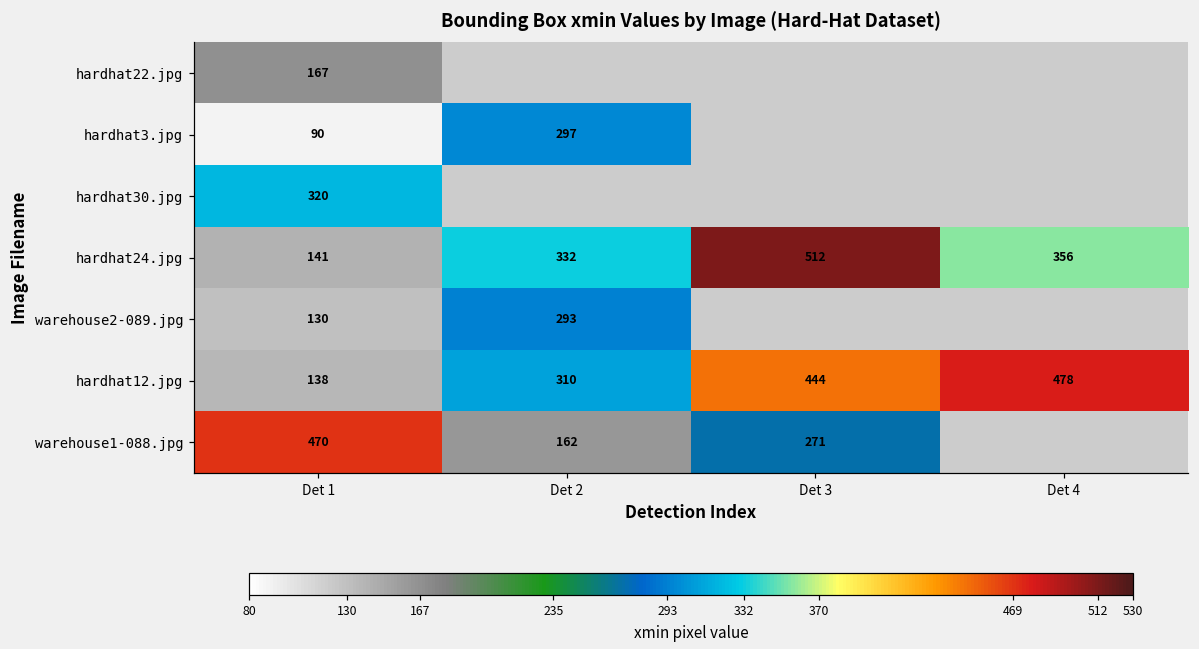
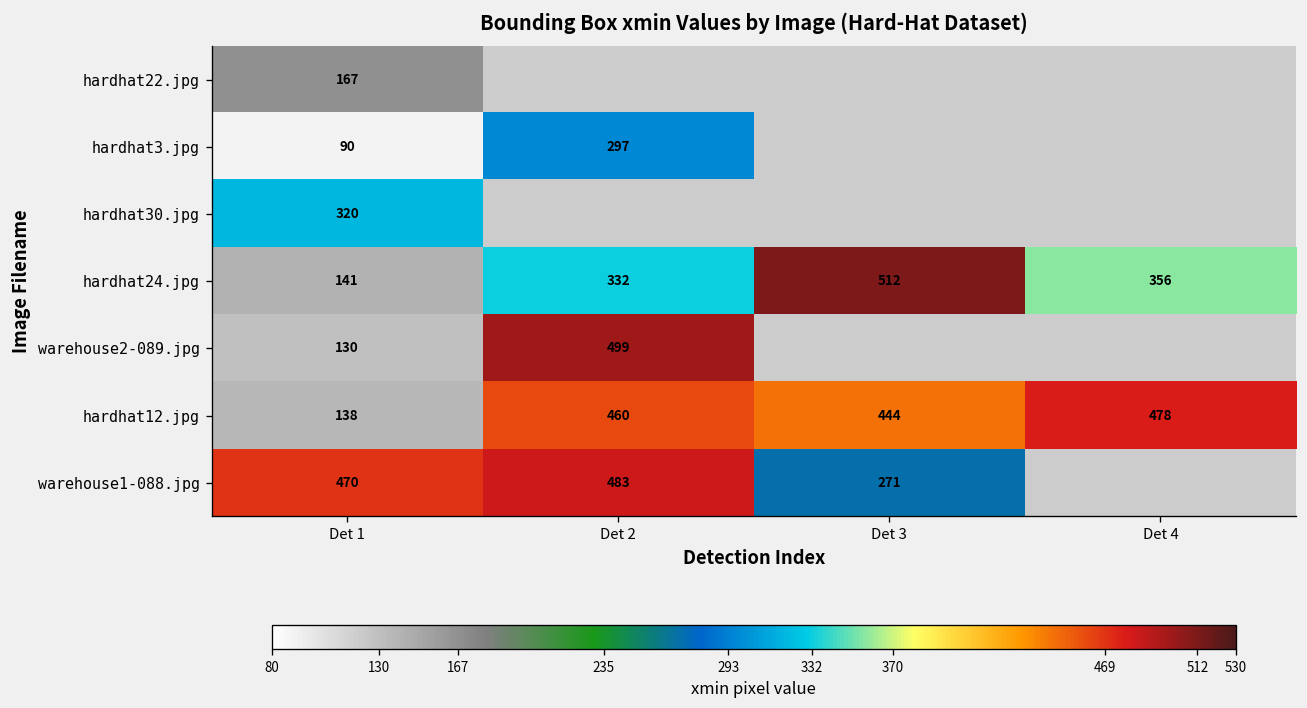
  {
    "hardhat22.jpg": {
      "Det 1": 167
    },
    "hardhat3.jpg": {
      "Det 1": 90,
      "Det 2": 297
    },
    "hardhat30.jpg": {
      "Det 1": 320
    },
    "hardhat24.jpg": {
      "Det 1": 141,
      "Det 2": 332,
      "Det 3": 512,
      "Det 4": 356
    },
    "warehouse2-089.jpg": {
      "Det 1": 130,
-     "Det 2": 293
+     "Det 2": 499
    },
    "hardhat12.jpg": {
      "Det 1": 138,
-     "Det 2": 310,
+     "Det 2": 460,
      "Det 3": 444,
      "Det 4": 478
    },
    "warehouse1-088.jpg": {
      "Det 1": 470,
-     "Det 2": 162,
+     "Det 2": 483,
      "Det 3": 271
    }
  }
